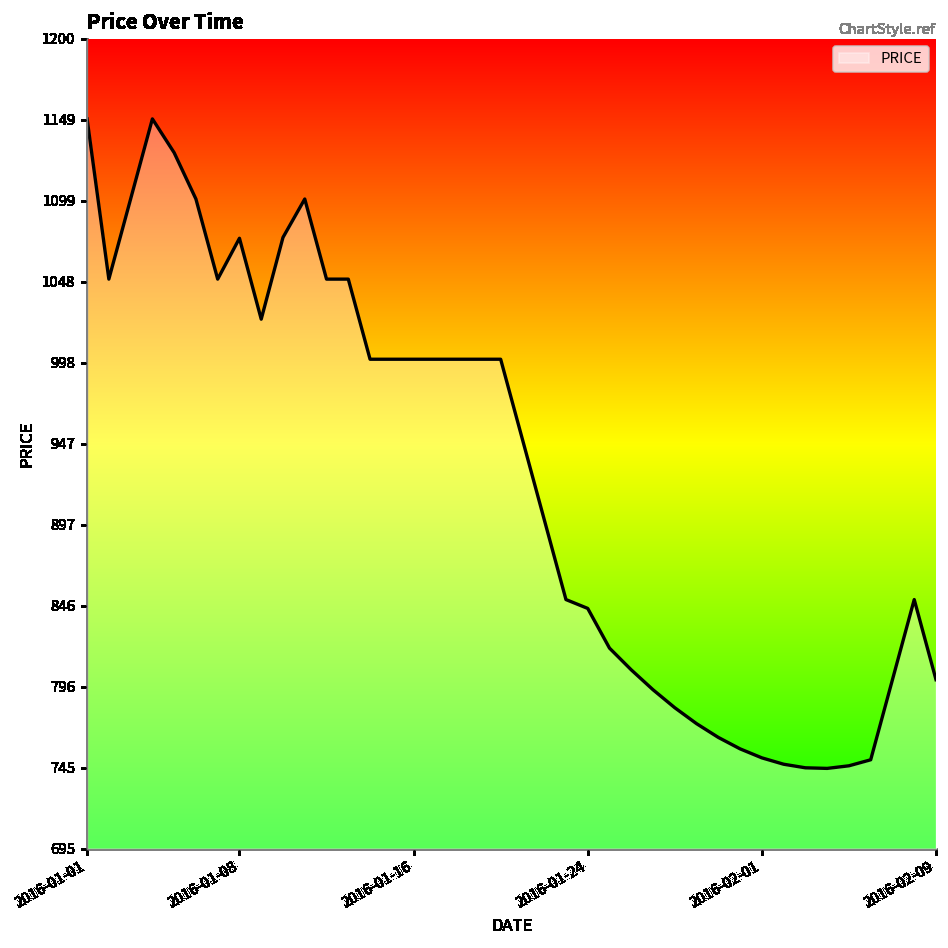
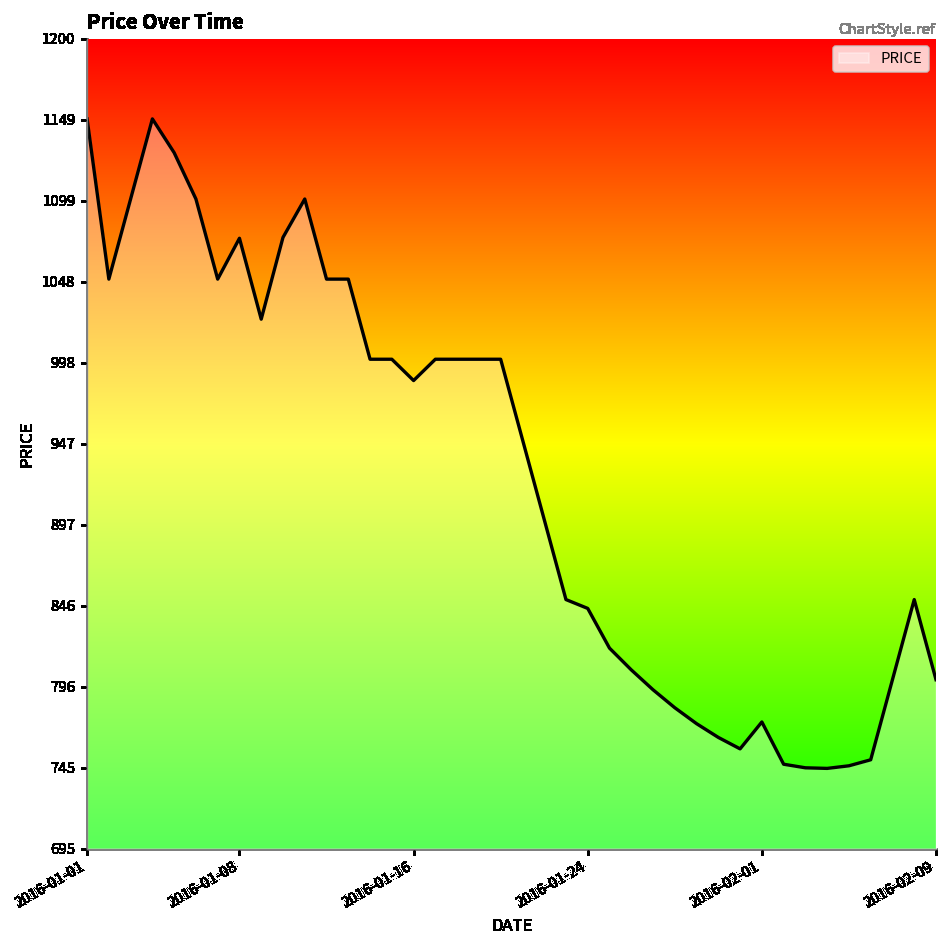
  {
    "2016-01-01": 1150,
    "2016-01-08": 1076,
-   "2016-01-16": 1000,
+   "2016-01-16": 987,
    "2016-01-24": 844,
-   "2016-02-01": 751,
+   "2016-02-01": 774,
    "2016-02-09": 800
  }
